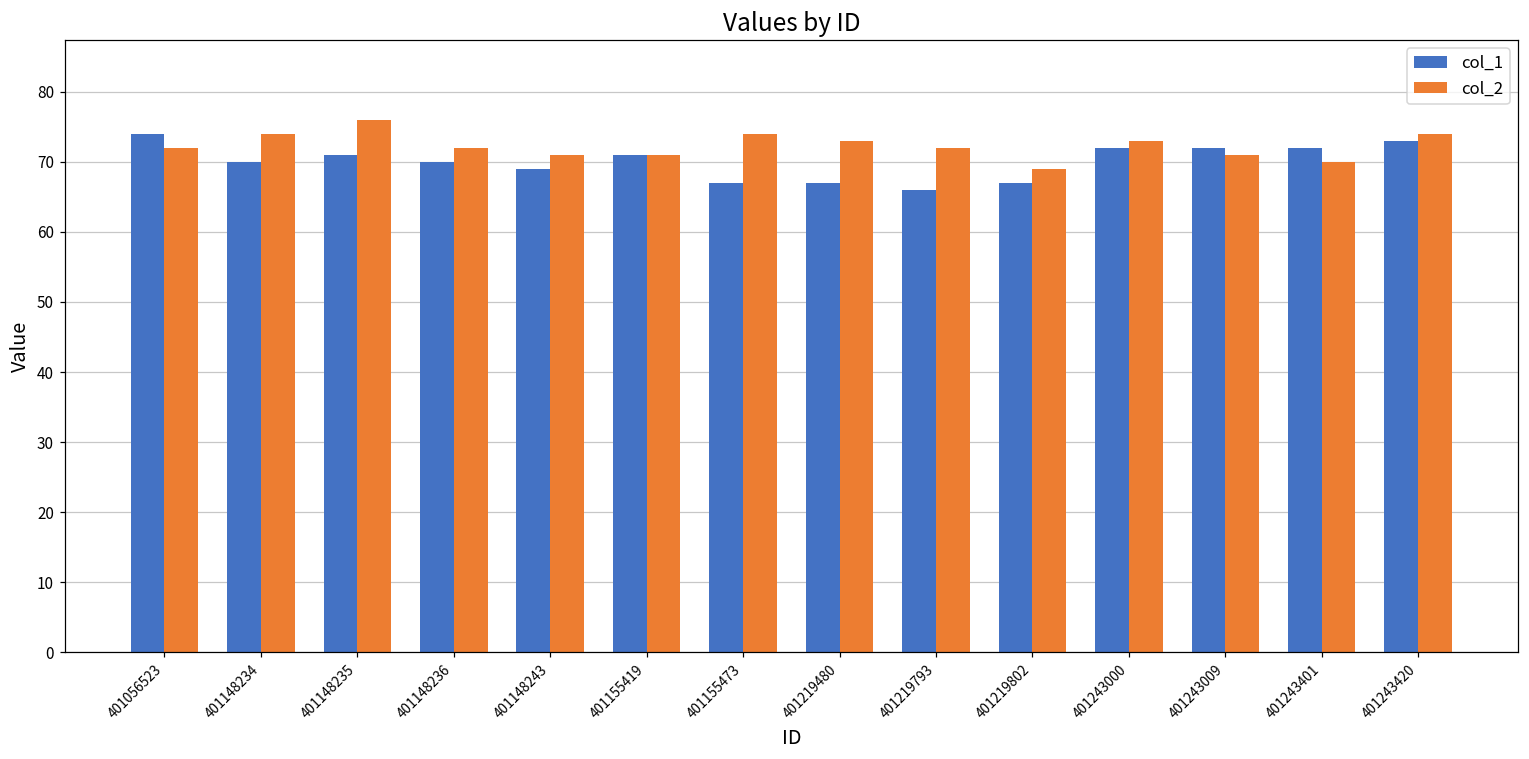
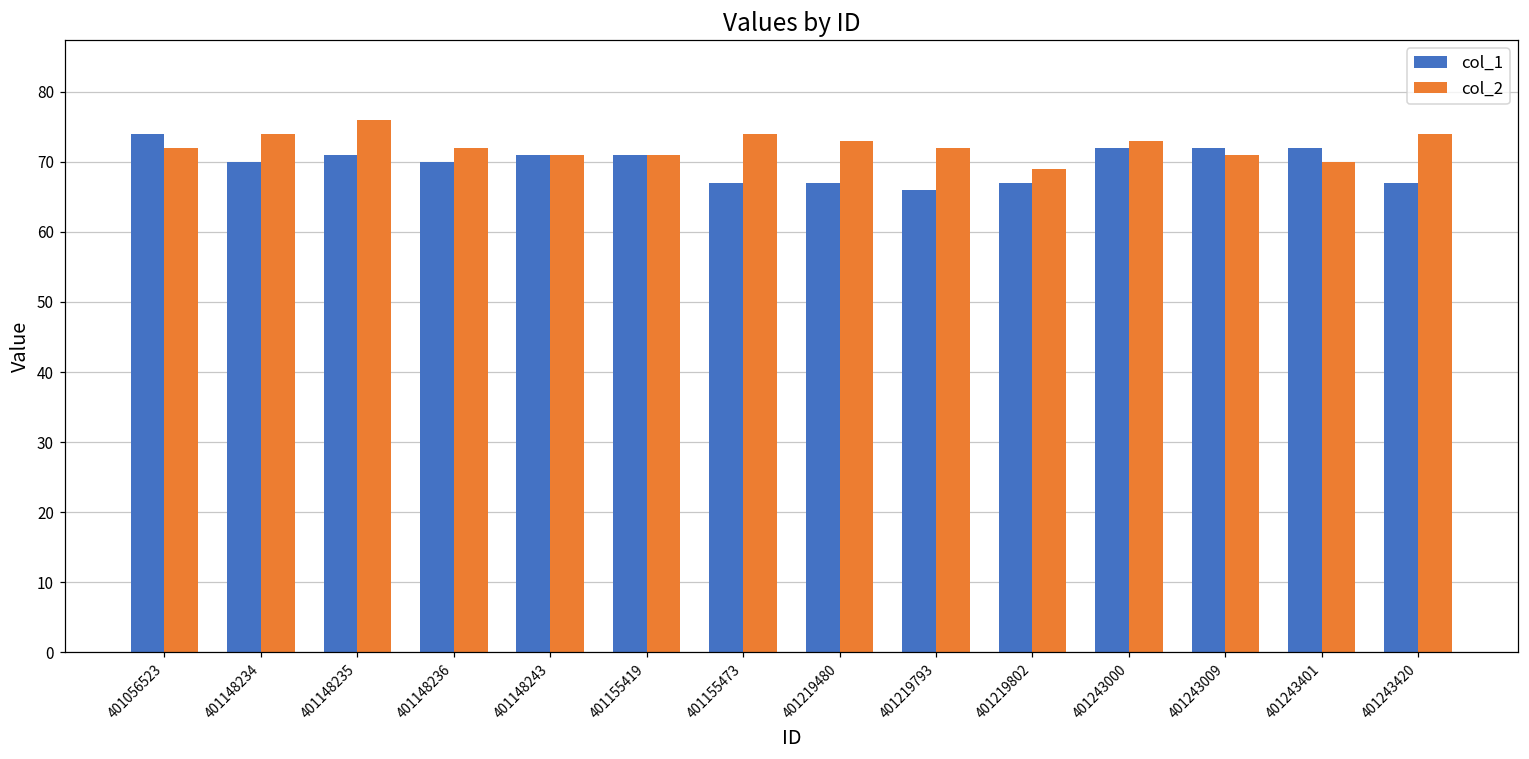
  {
    "col_1": {
      "401056523": 74,
      "401148234": 70,
      "401148235": 71,
      "401148236": 70,
-     "401148243": 69,
+     "401148243": 71,
      "401155419": 71,
      "401155473": 67,
      "401219480": 67,
      "401219793": 66,
      "401219802": 67,
      "401243000": 72,
      "401243009": 72,
      "401243401": 72,
-     "401243420": 73
+     "401243420": 67
    },
    "col_2": {
      "401056523": 72,
      "401148234": 74,
      "401148235": 76,
      "401148236": 72,
      "401148243": 71,
      "401155419": 71,
      "401155473": 74,
      "401219480": 73,
      "401219793": 72,
      "401219802": 69,
      "401243000": 73,
      "401243009": 71,
      "401243401": 70,
      "401243420": 74
    }
  }
